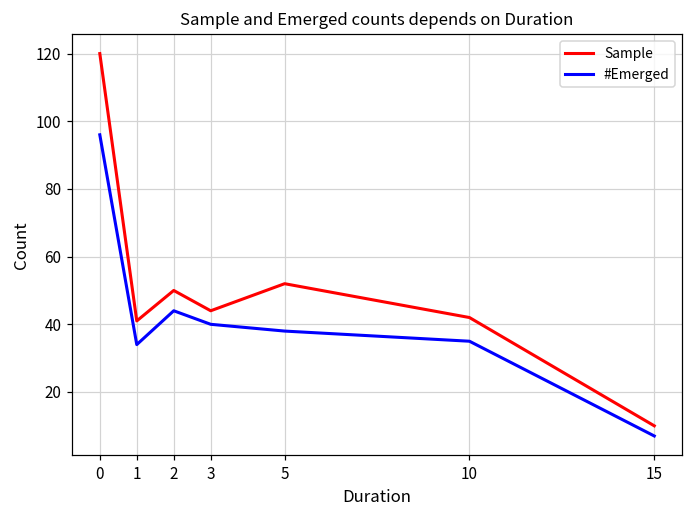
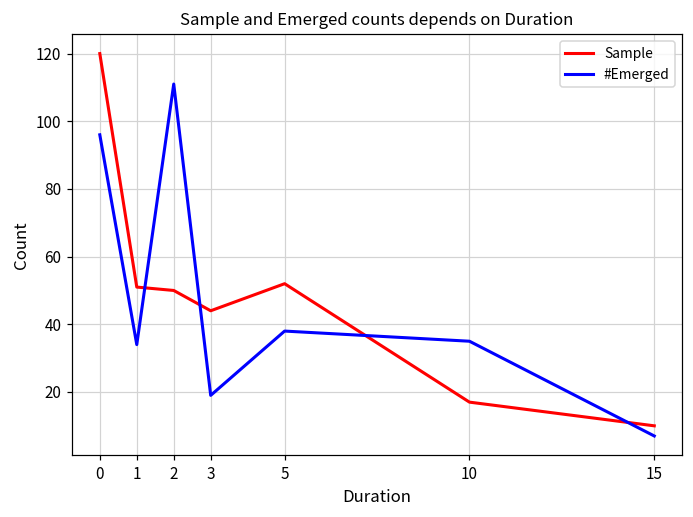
  {
    "Sample": {
      "0": 120,
-     "1": 41,
+     "1": 51,
      "2": 50,
      "3": 44,
      "5": 52,
-     "10": 42,
+     "10": 17,
      "15": 10
    },
    "#Emerged": {
      "0": 96,
      "1": 34,
-     "2": 44,
-     "3": 40,
+     "2": 111,
+     "3": 19,
      "5": 38,
      "10": 35,
      "15": 7
    }
  }
